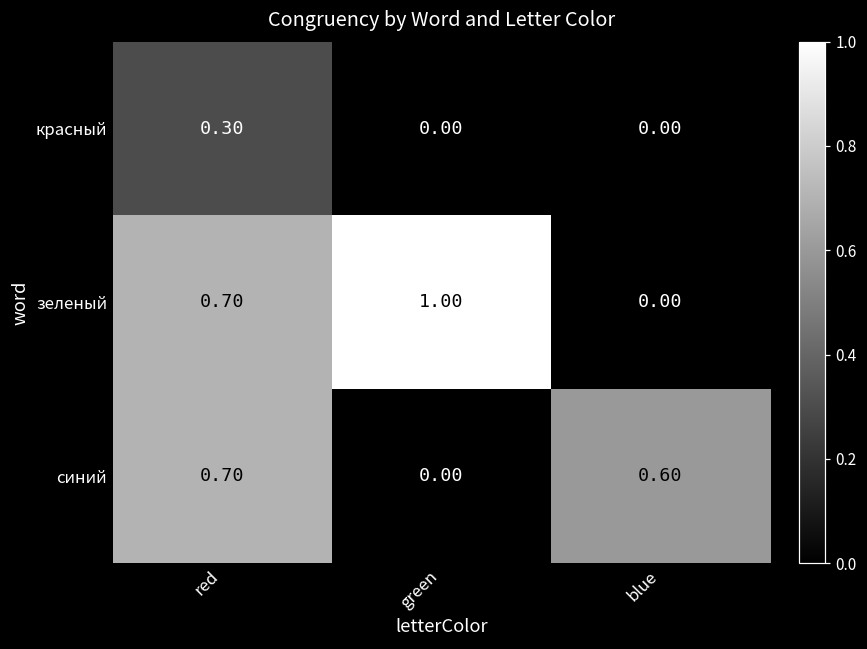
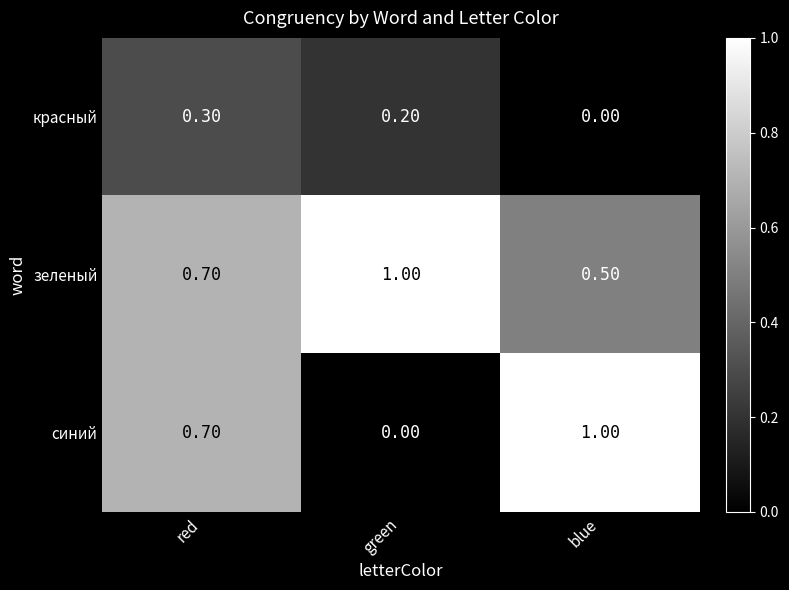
  {
    "красный": {
      "red": 0.30,
-     "green": 0.00,
+     "green": 0.20,
      "blue": 0.00
    },
    "зеленый": {
      "red": 0.70,
      "green": 1.00,
-     "blue": 0.00
+     "blue": 0.50
    },
    "синий": {
      "red": 0.70,
      "green": 0.00,
-     "blue": 0.60
+     "blue": 1.00
    }
  }
